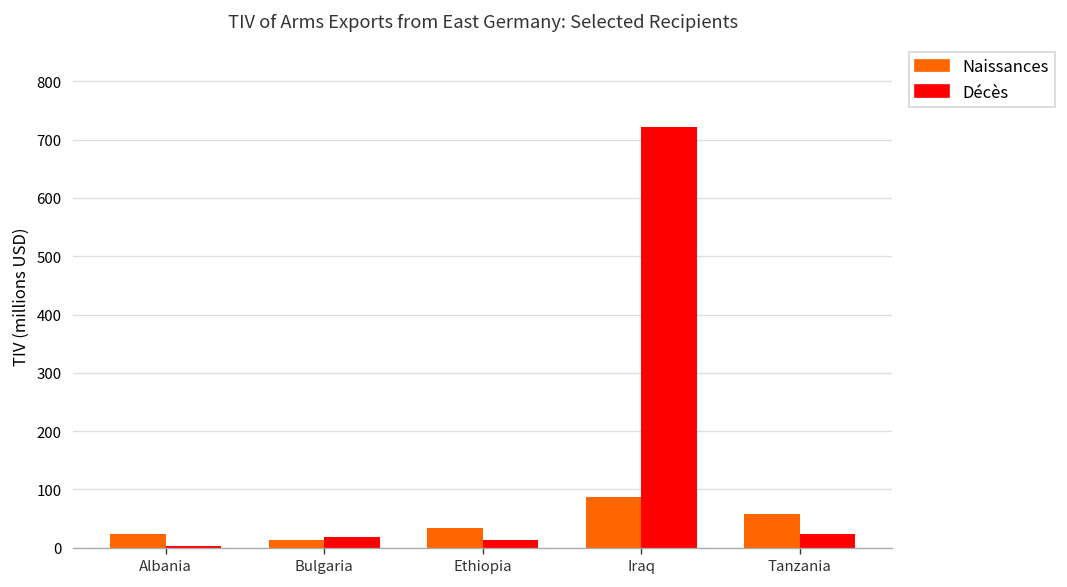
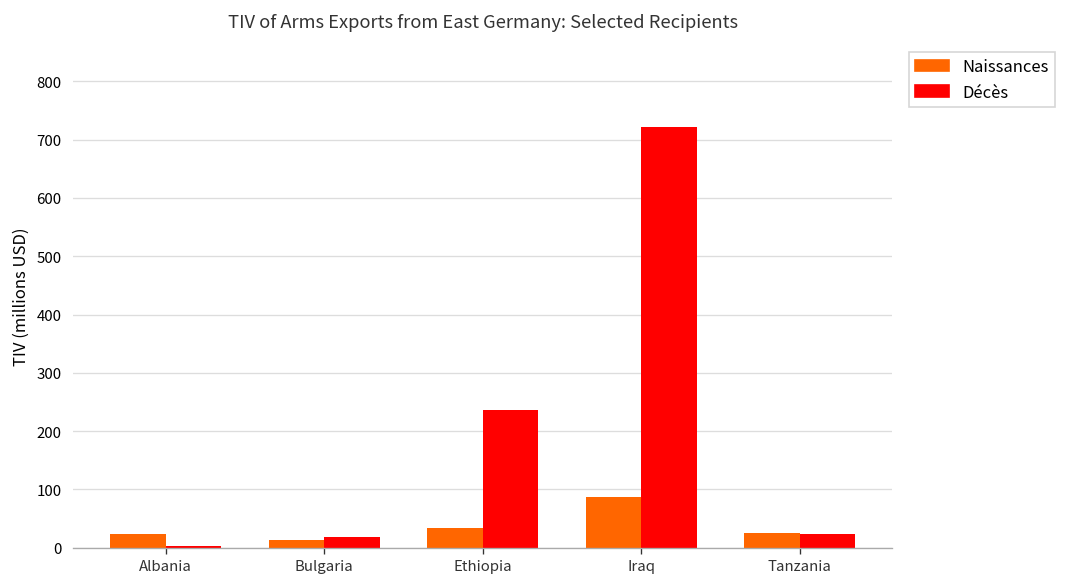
  {
    "Naissances": {
      "Albania": 20,
      "Bulgaria": 10,
      "Ethiopia": 30,
      "Iraq": 90,
-     "Tanzania": 60
+     "Tanzania": 30
    },
    "Décès": {
      "Bulgaria": 20,
-     "Ethiopia": 10,
+     "Ethiopia": 240,
      "Iraq": 720,
      "Tanzania": 20
    }
  }
